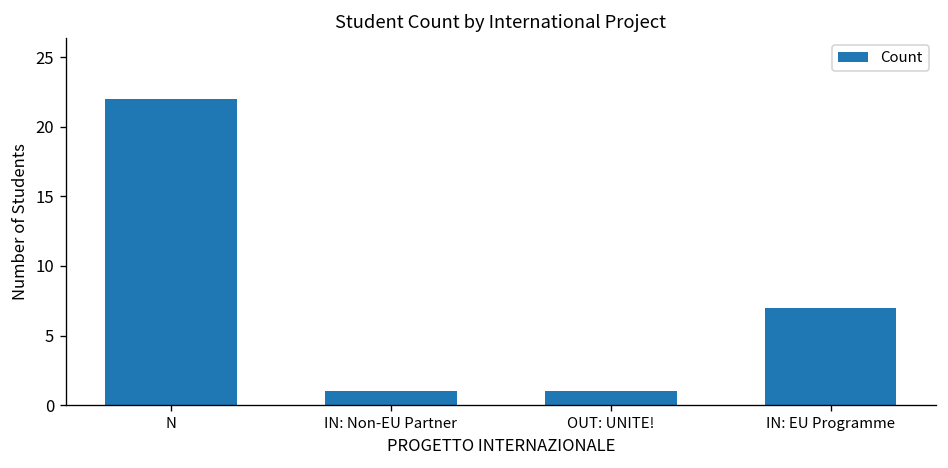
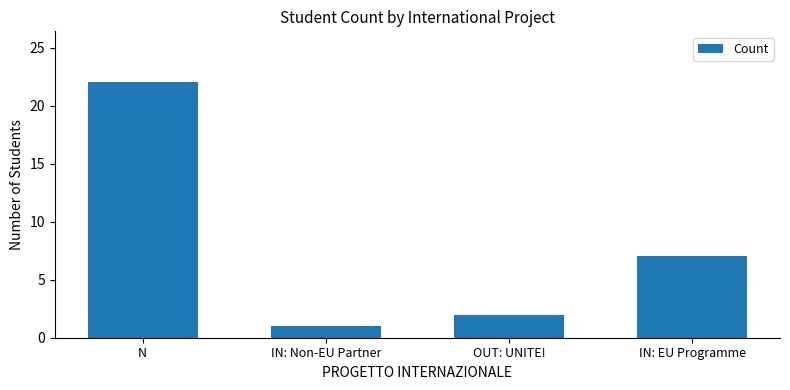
  {
    "N": 22,
    "IN: Non-EU Partner": 1,
-   "OUT: UNITE!": 1,
+   "OUT: UNITE!": 2,
    "IN: EU Programme": 7
  }
